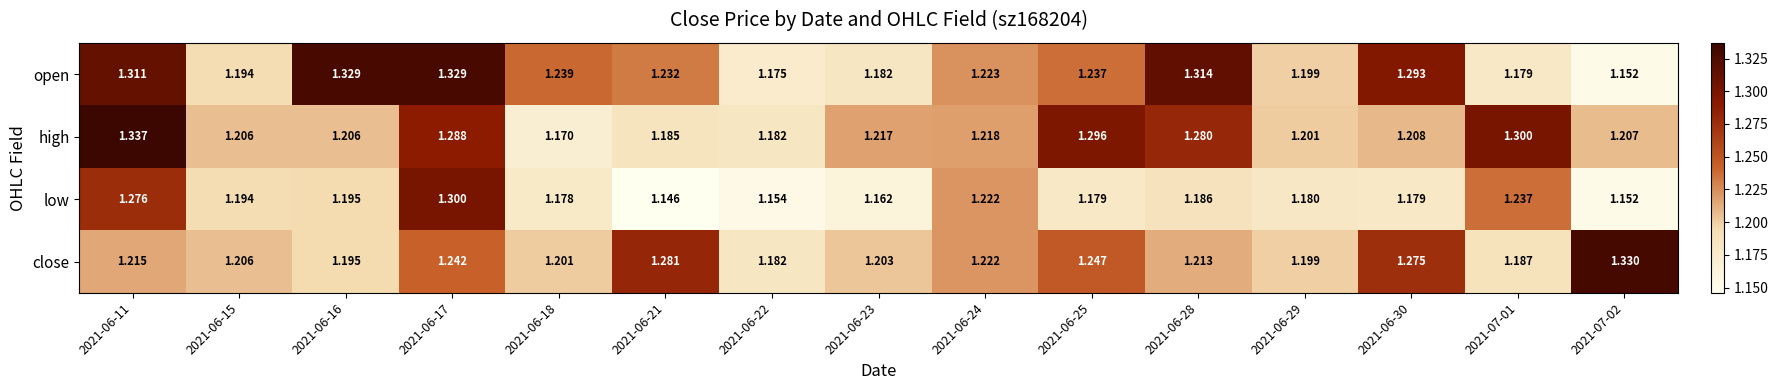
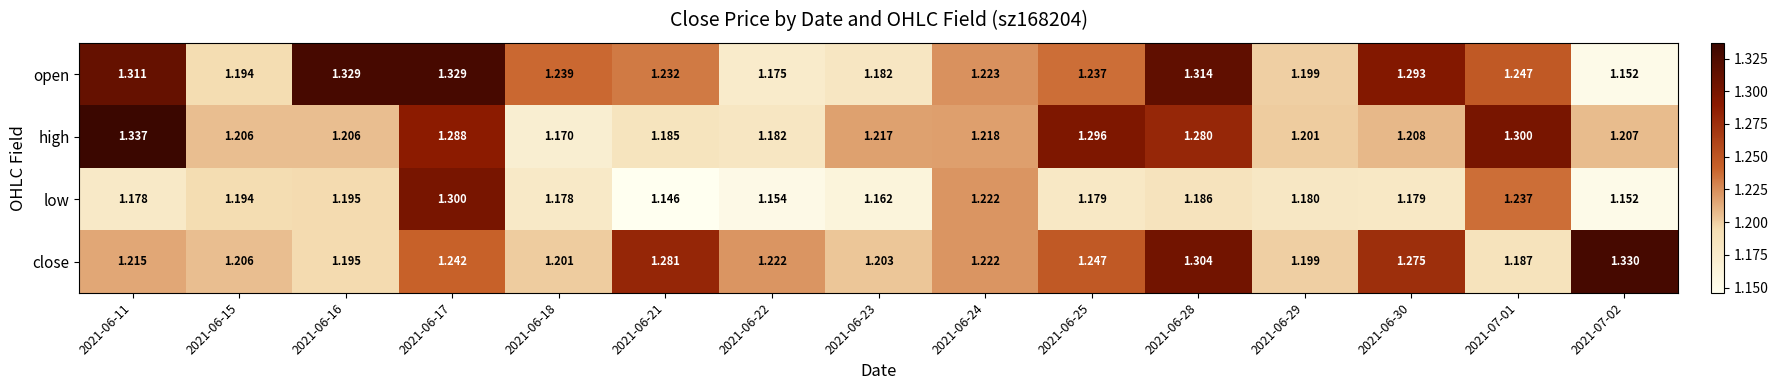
  {
    "open": {
      "2021-06-11": 1.311,
      "2021-06-15": 1.194,
      "2021-06-16": 1.329,
      "2021-06-17": 1.329,
      "2021-06-18": 1.239,
      "2021-06-21": 1.232,
      "2021-06-22": 1.175,
      "2021-06-23": 1.182,
      "2021-06-24": 1.223,
      "2021-06-25": 1.237,
      "2021-06-28": 1.314,
      "2021-06-29": 1.199,
      "2021-06-30": 1.293,
-     "2021-07-01": 1.179,
+     "2021-07-01": 1.247,
      "2021-07-02": 1.152
    },
    "high": {
      "2021-06-11": 1.337,
      "2021-06-15": 1.206,
      "2021-06-16": 1.206,
      "2021-06-17": 1.288,
      "2021-06-18": 1.170,
      "2021-06-21": 1.185,
      "2021-06-22": 1.182,
      "2021-06-23": 1.217,
      "2021-06-24": 1.218,
      "2021-06-25": 1.296,
      "2021-06-28": 1.280,
      "2021-06-29": 1.201,
      "2021-06-30": 1.208,
      "2021-07-01": 1.300,
      "2021-07-02": 1.207
    },
    "low": {
-     "2021-06-11": 1.276,
+     "2021-06-11": 1.178,
      "2021-06-15": 1.194,
      "2021-06-16": 1.195,
      "2021-06-17": 1.300,
      "2021-06-18": 1.178,
      "2021-06-21": 1.146,
      "2021-06-22": 1.154,
      "2021-06-23": 1.162,
      "2021-06-24": 1.222,
      "2021-06-25": 1.179,
      "2021-06-28": 1.186,
      "2021-06-29": 1.180,
      "2021-06-30": 1.179,
      "2021-07-01": 1.237,
      "2021-07-02": 1.152
    },
    "close": {
      "2021-06-11": 1.215,
      "2021-06-15": 1.206,
      "2021-06-16": 1.195,
      "2021-06-17": 1.242,
      "2021-06-18": 1.201,
      "2021-06-21": 1.281,
-     "2021-06-22": 1.182,
+     "2021-06-22": 1.222,
      "2021-06-23": 1.203,
      "2021-06-24": 1.222,
      "2021-06-25": 1.247,
-     "2021-06-28": 1.213,
+     "2021-06-28": 1.304,
      "2021-06-29": 1.199,
      "2021-06-30": 1.275,
      "2021-07-01": 1.187,
      "2021-07-02": 1.330
    }
  }
